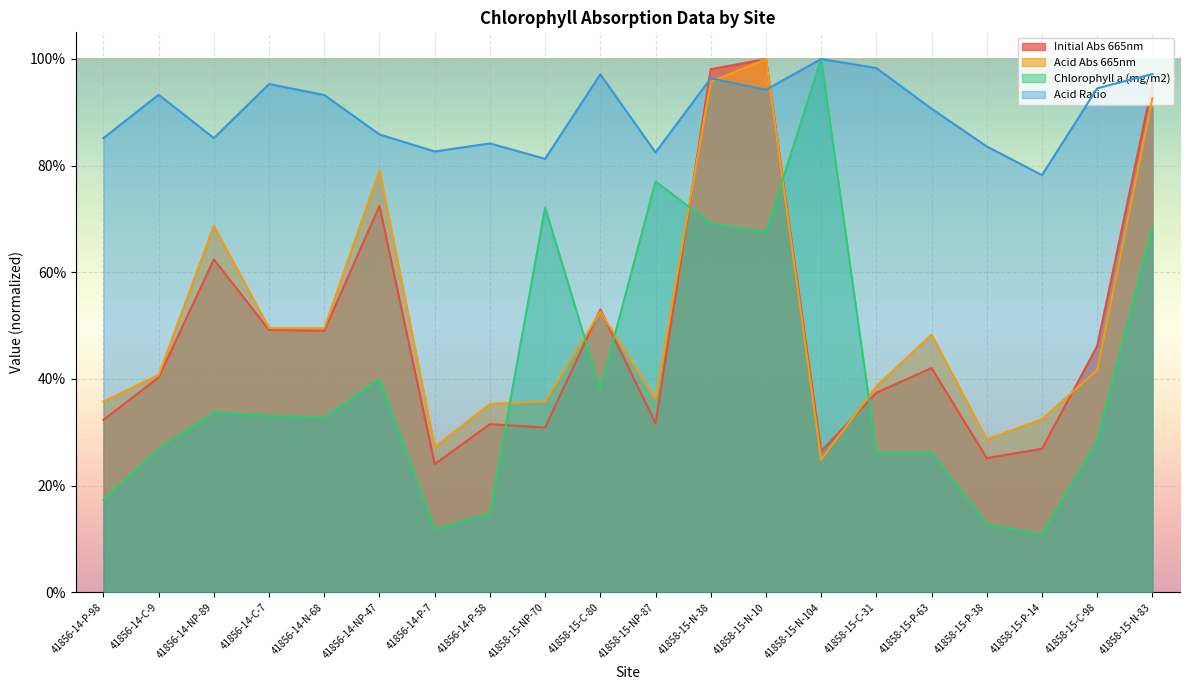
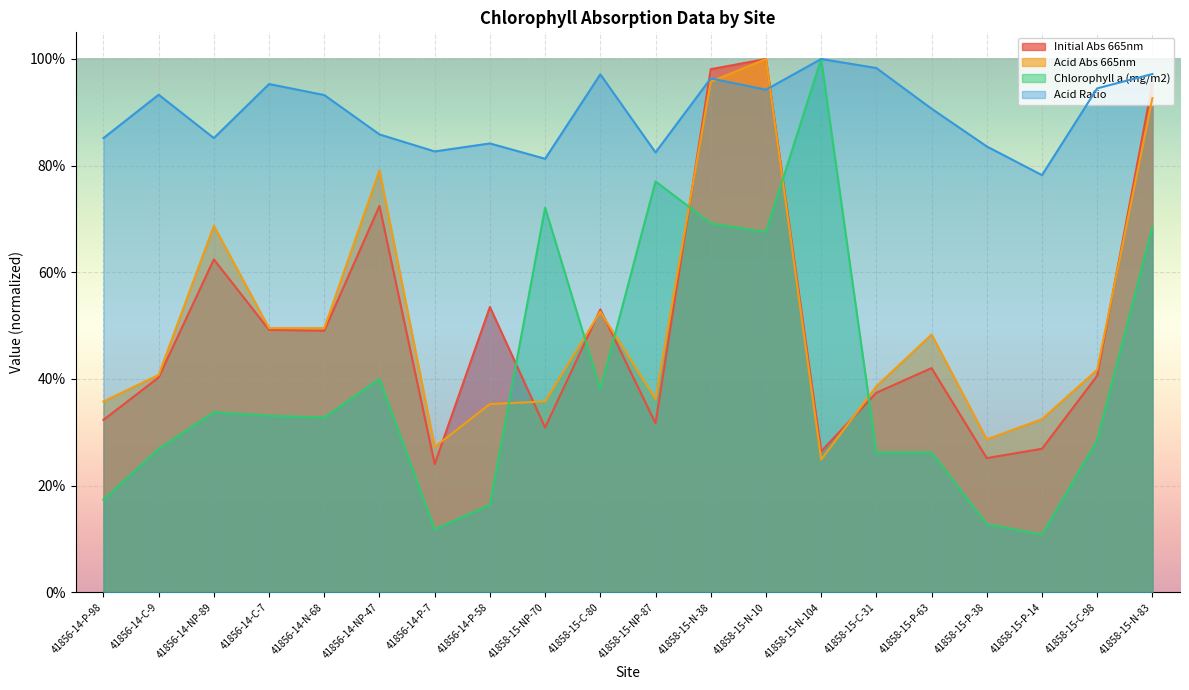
  {
    "Initial Abs 665nm": {
      "41856-14-P-98": "32%",
      "41856-14-NP-89": "62%",
      "41856-14-NP-47": "72%",
      "41856-14-P-7": "24%",
-     "41856-14-P-58": "32%",
+     "41856-14-P-58": "54%",
      "41858-15-NP-70": "31%",
      "41858-15-NP-87": "32%",
      "41858-15-N-38": "98%",
      "41858-15-N-104": "26%",
      "41858-15-C-31": "37%",
      "41858-15-P-63": "42%",
      "41858-15-P-38": "25%",
      "41858-15-P-14": "27%",
-     "41858-15-C-98": "46%"
+     "41858-15-C-98": "41%"
    },
    "Acid Abs 665nm": {
      "41856-14-P-98": "36%",
      "41856-14-NP-89": "69%",
      "41856-14-NP-47": "79%",
      "41856-14-P-7": "27%",
      "41856-14-P-58": "35%",
      "41858-15-NP-70": "36%",
      "41858-15-NP-87": "36%",
      "41858-15-N-38": "96%",
      "41858-15-N-104": "25%",
      "41858-15-C-31": "39%",
      "41858-15-P-63": "48%",
      "41858-15-P-38": "29%",
      "41858-15-P-14": "32%",
      "41858-15-C-98": "42%"
    },
    "Chlorophyll a (mg/m2)": {
      "41856-14-P-98": "17%",
      "41856-14-C-9": "27%",
      "41856-14-NP-89": "34%",
      "41856-14-C-7": "33%",
      "41856-14-N-68": "33%",
      "41856-14-NP-47": "40%",
      "41856-14-P-7": "12%",
-     "41856-14-P-58": "15%",
+     "41856-14-P-58": "16%",
      "41858-15-NP-70": "72%",
      "41858-15-C-80": "38%",
      "41858-15-NP-87": "77%",
      "41858-15-N-38": "69%",
      "41858-15-N-10": "68%",
      "41858-15-C-31": "26%",
      "41858-15-P-63": "26%",
      "41858-15-P-38": "13%",
      "41858-15-P-14": "11%",
      "41858-15-C-98": "29%",
      "41858-15-N-83": "69%"
    },
    "Acid Ratio": {
      "41856-14-P-98": "85%",
      "41856-14-C-9": "93%",
      "41856-14-NP-89": "85%",
      "41856-14-C-7": "95%",
      "41856-14-N-68": "93%",
      "41856-14-NP-47": "86%",
      "41856-14-P-7": "83%",
      "41856-14-P-58": "84%",
      "41858-15-NP-70": "81%",
      "41858-15-C-80": "97%",
      "41858-15-NP-87": "82%",
      "41858-15-N-38": "96%",
      "41858-15-N-10": "94%",
      "41858-15-C-31": "98%",
      "41858-15-P-63": "91%",
      "41858-15-P-38": "84%",
      "41858-15-P-14": "78%"
    }
  }
